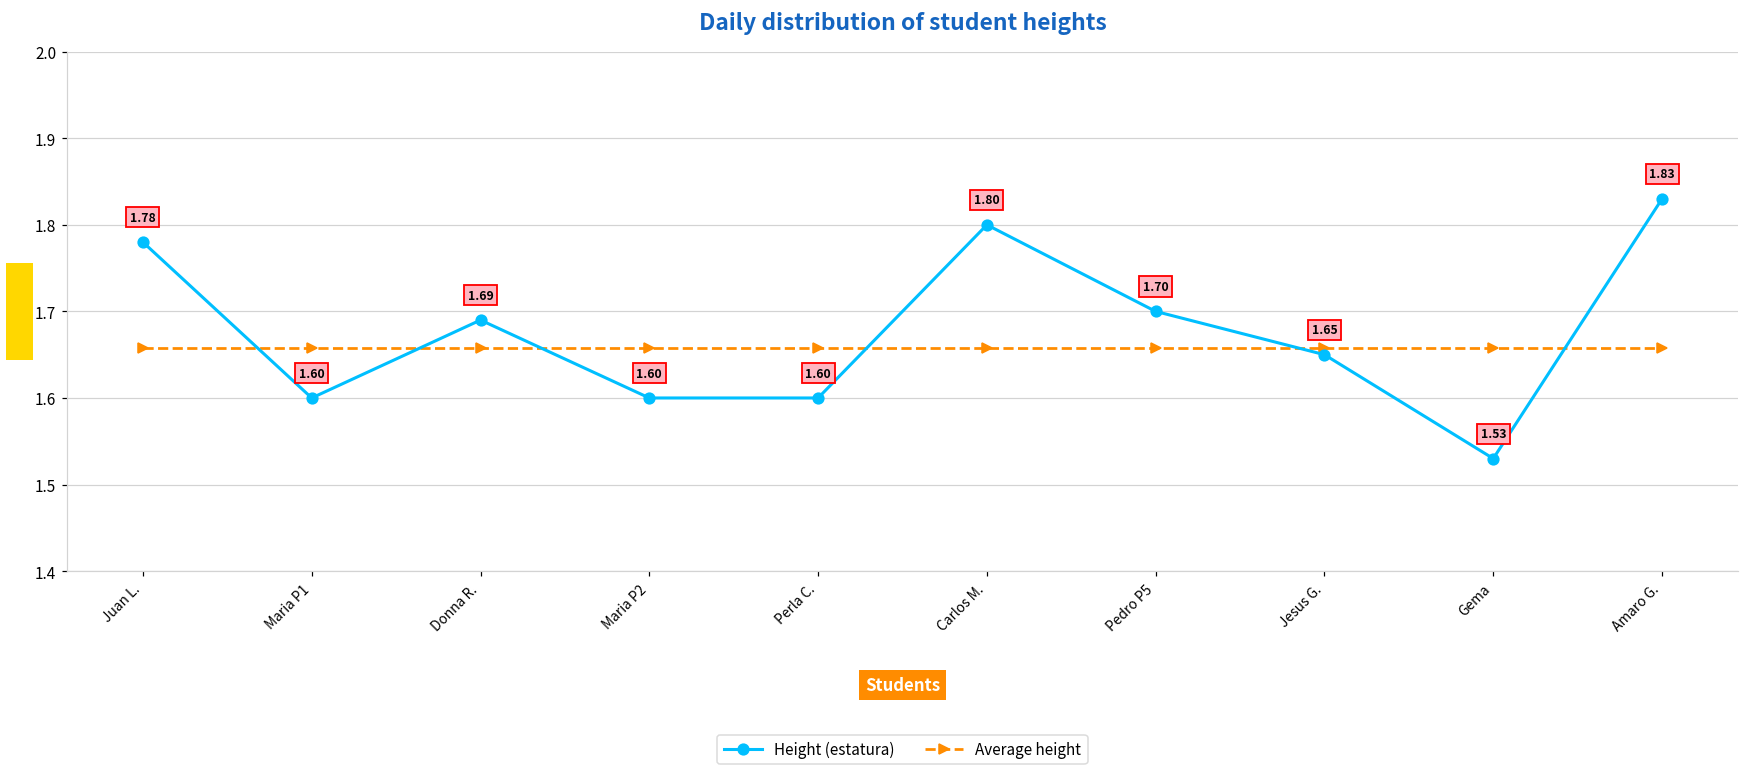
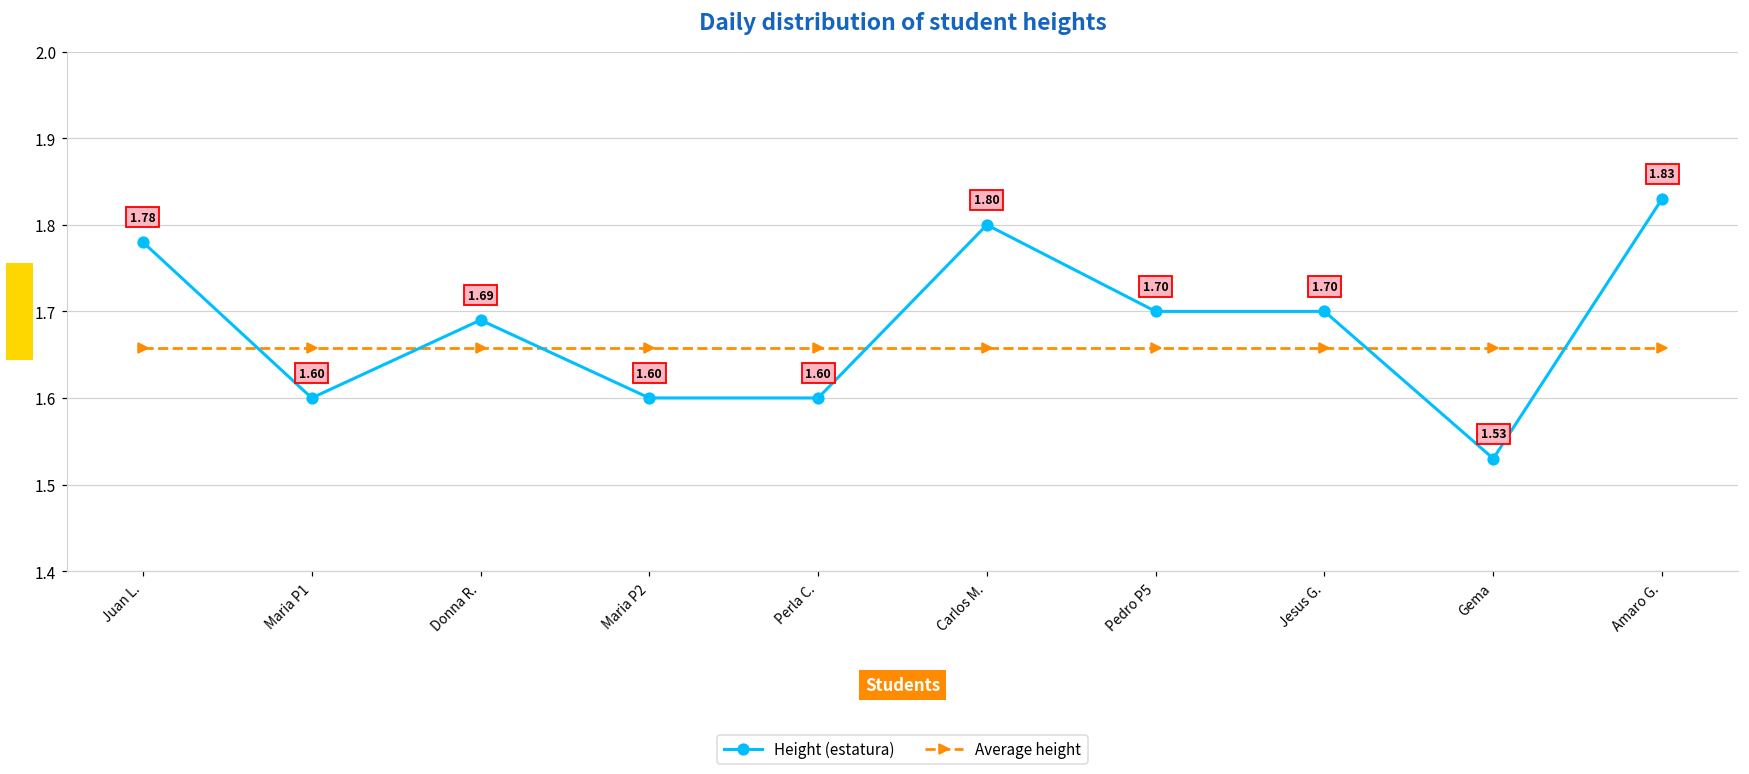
  {
    "Height (estatura)": {
-     "Jesus G.": 1.65
+     "Jesus G.": 1.70
    },
    "Average height": {
      "Juan L.": 1.66,
      "Donna R.": 1.66,
      "Carlos M.": 1.66,
      "Pedro P5": 1.66,
      "Jesus G.": 1.66,
      "Gema": 1.66,
      "Amaro G.": 1.66
    }
  }
